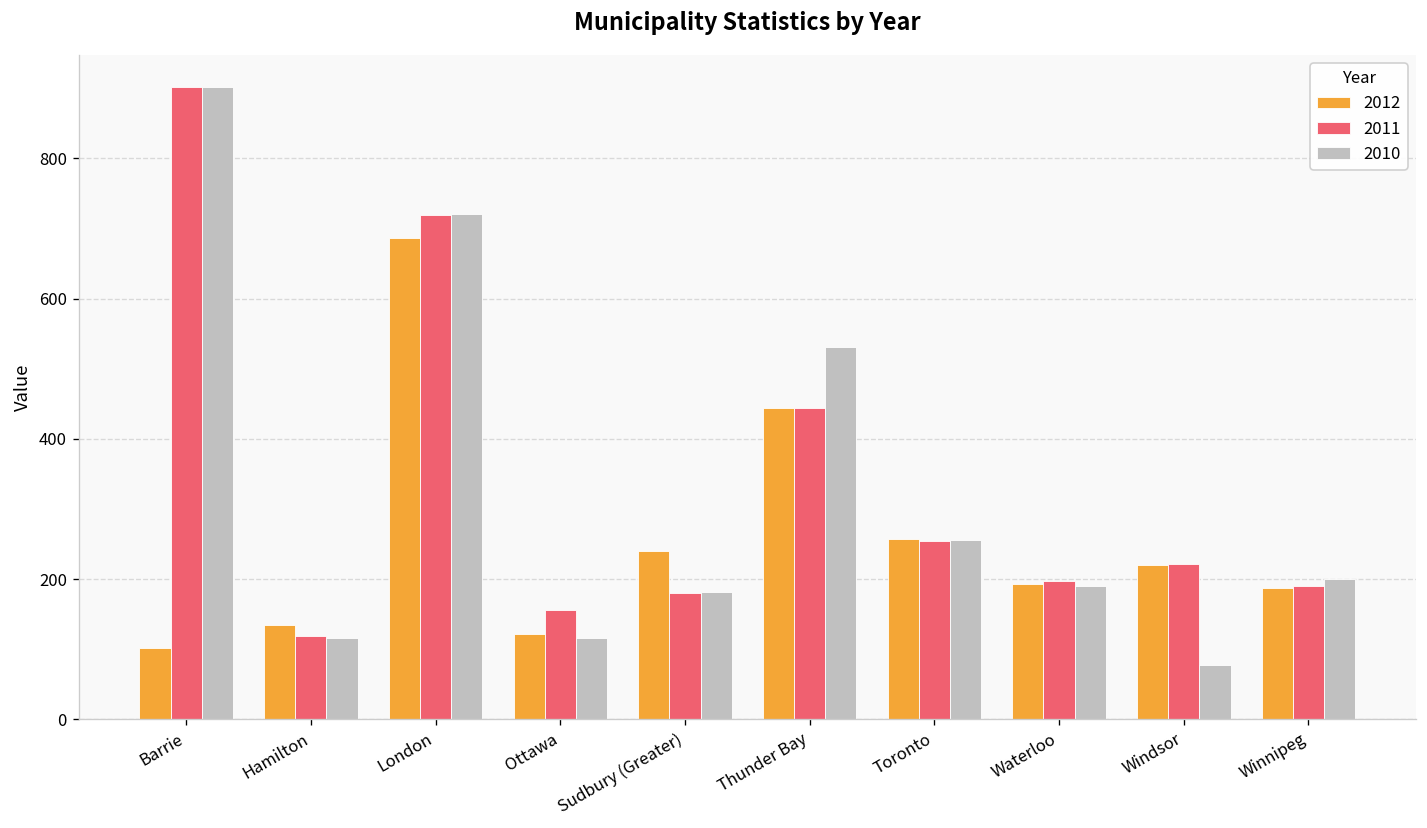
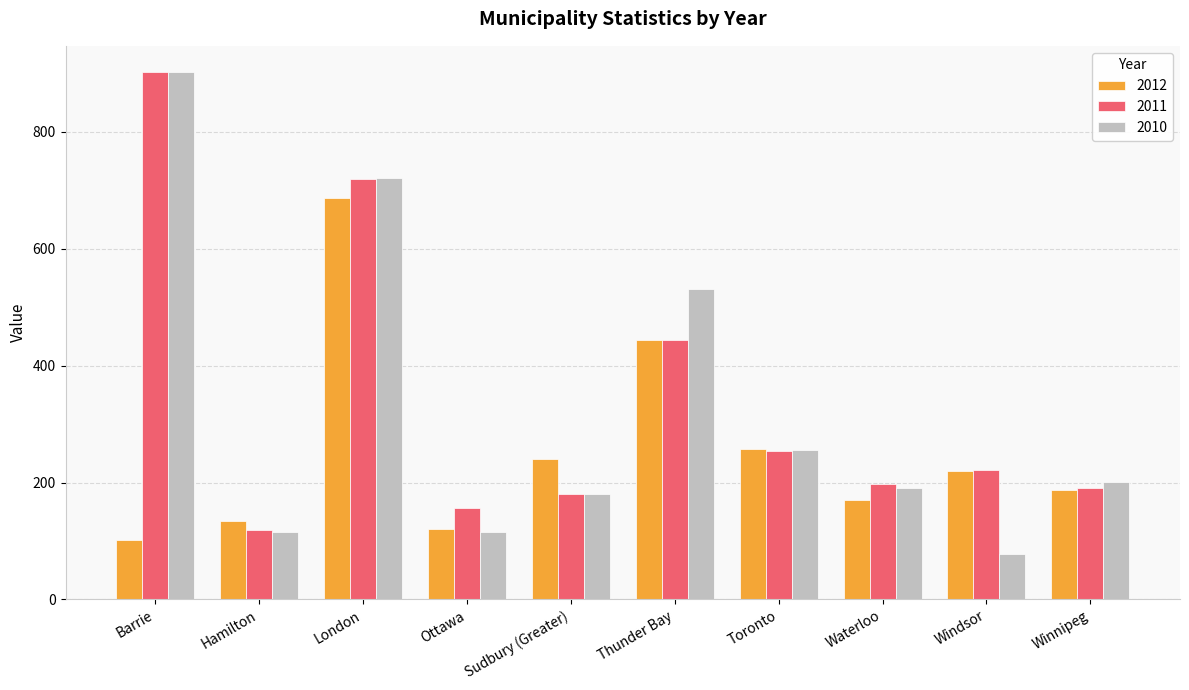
  {
    "2012": {
      "Barrie": 100,
      "Hamilton": 130,
      "London": 690,
      "Ottawa": 120,
      "Sudbury (Greater)": 240,
      "Thunder Bay": 440,
      "Toronto": 260,
-     "Waterloo": 190,
+     "Waterloo": 170,
      "Windsor": 220,
      "Winnipeg": 190
    },
    "2011": {
      "Barrie": 900,
      "Hamilton": 120,
      "London": 720,
      "Ottawa": 160,
      "Sudbury (Greater)": 180,
      "Thunder Bay": 440,
      "Toronto": 250,
      "Waterloo": 200,
      "Windsor": 220,
      "Winnipeg": 190
    },
    "2010": {
      "Barrie": 900,
      "Hamilton": 120,
      "London": 720,
      "Ottawa": 120,
      "Sudbury (Greater)": 180,
      "Thunder Bay": 530,
      "Toronto": 260,
      "Waterloo": 190,
      "Windsor": 80,
      "Winnipeg": 200
    }
  }
